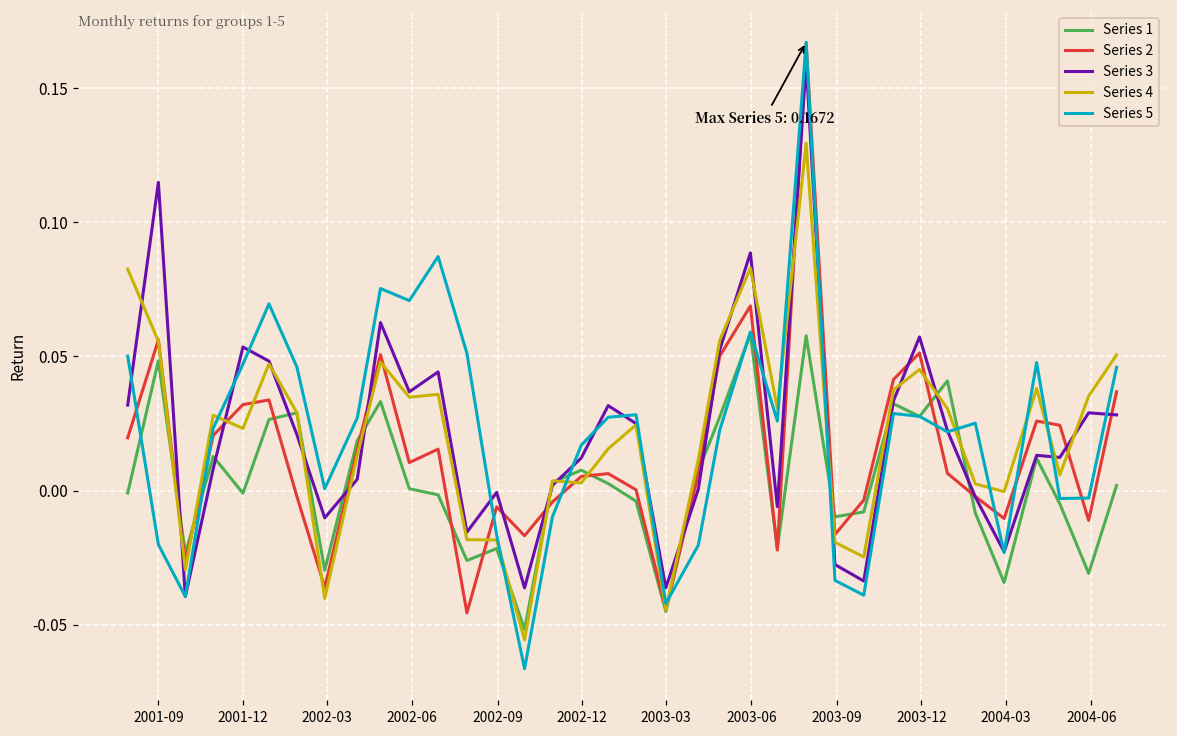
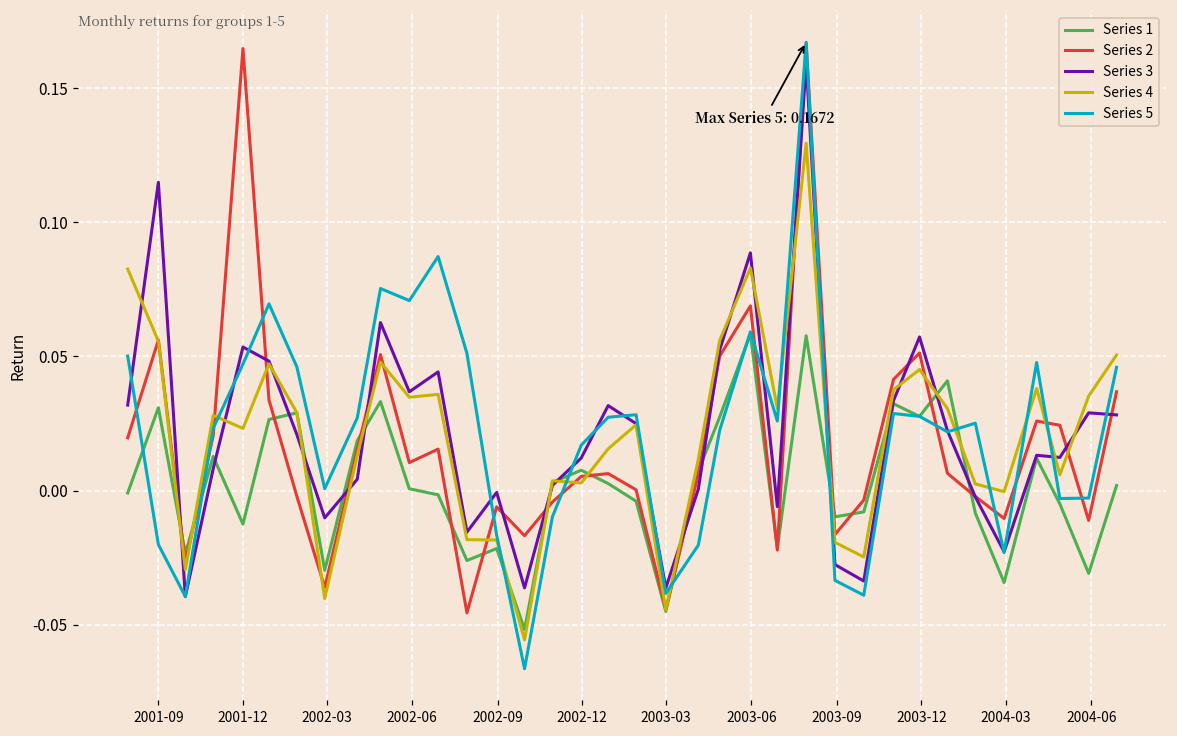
  {
    "Series 1": {
-     "2001-09": 0.048,
-     "2001-12": -0.001
+     "2001-09": 0.031,
+     "2001-12": -0.013
    },
    "Series 2": {
-     "2001-12": 0.032
+     "2001-12": 0.165
    },
    "Series 3": {
      "2001-09": 0.115,
      "2001-12": 0.054,
      "2003-03": -0.036
    },
    "Series 4": {
      "2001-12": 0.023
    },
    "Series 5": {
      "2001-09": -0.020,
      "2001-12": 0.047,
-     "2003-03": -0.042
+     "2003-03": -0.038
    }
  }
